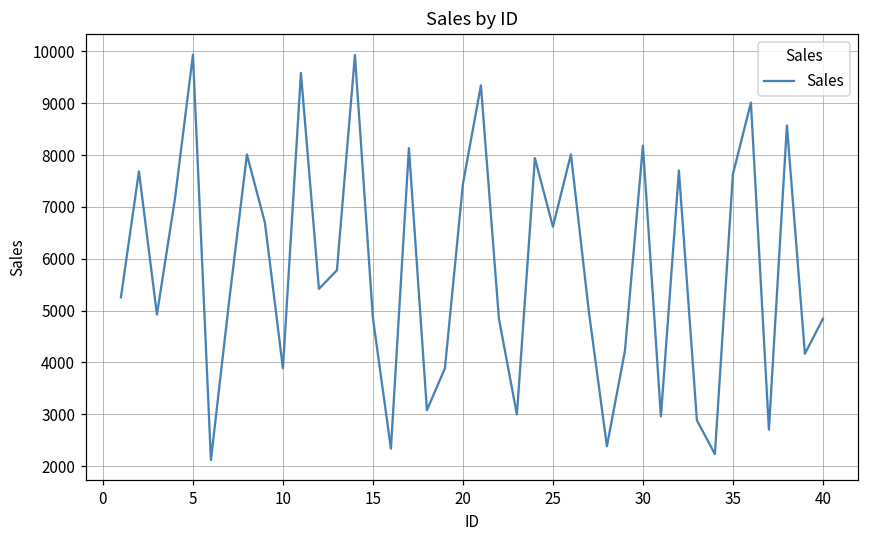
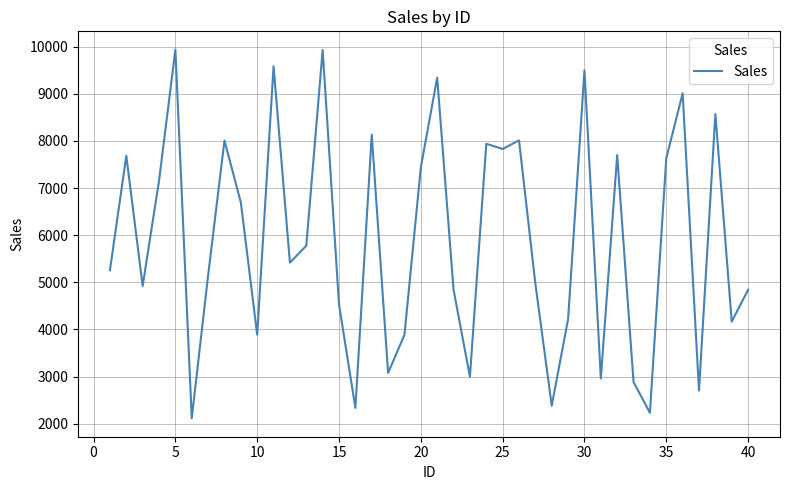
  {
    "5": 9900,
    "10": 3900,
-   "15": 4900,
+   "15": 4500,
    "20": 7400,
-   "25": 6600,
-   "30": 8200,
+   "25": 7800,
+   "30": 9500,
    "35": 7600,
    "40": 4800
  }
